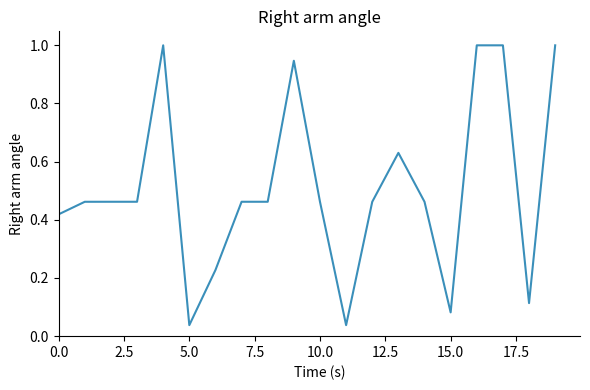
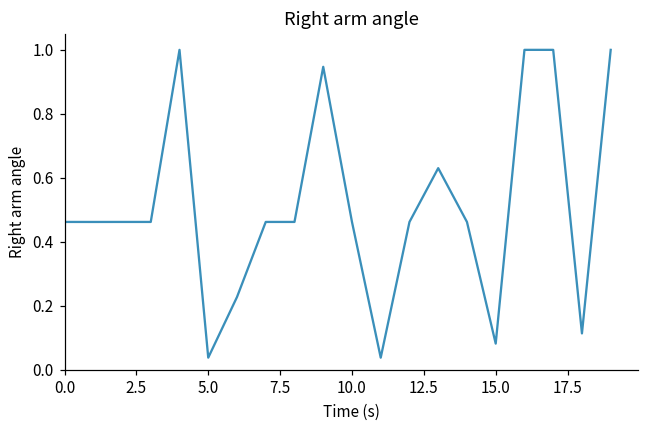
  {
-   "0.0": 0.42,
+   "0.0": 0.46,
    "5.0": 0.04,
    "10.0": 0.46,
    "15.0": 0.08
  }
